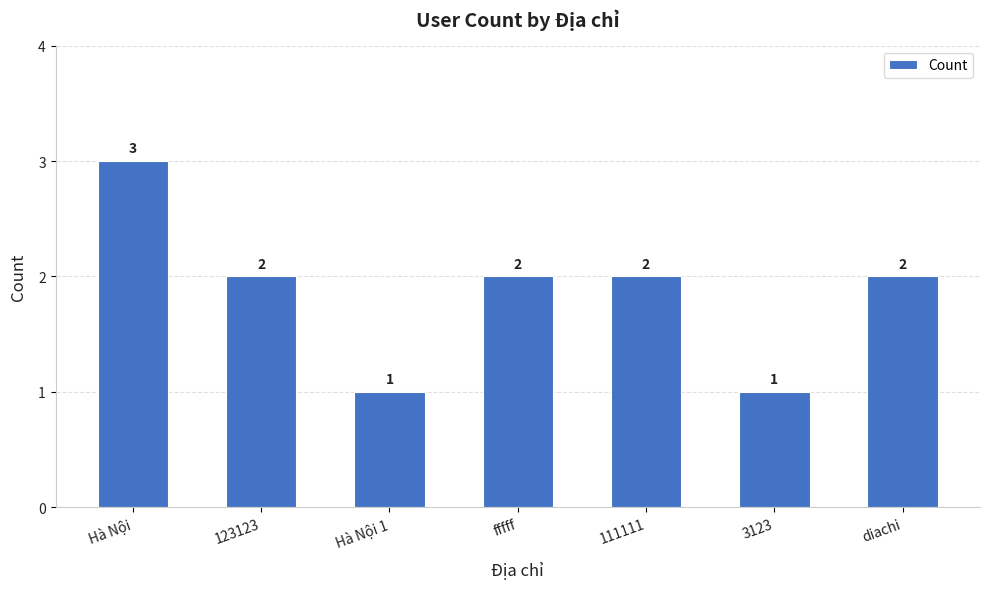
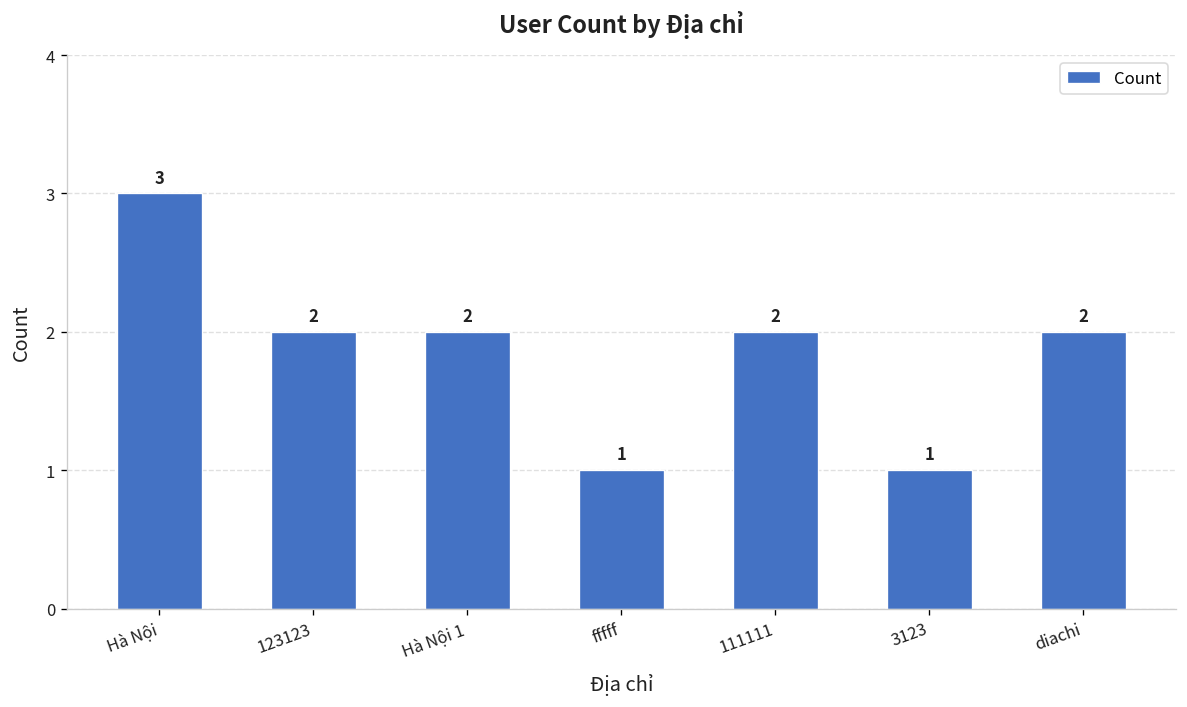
  {
    "Hà Nội": 3,
    "123123": 2,
-   "Hà Nội 1": 1,
-   "fffff": 2,
+   "Hà Nội 1": 2,
+   "fffff": 1,
    "111111": 2,
    "3123": 1,
    "diachi": 2
  }
